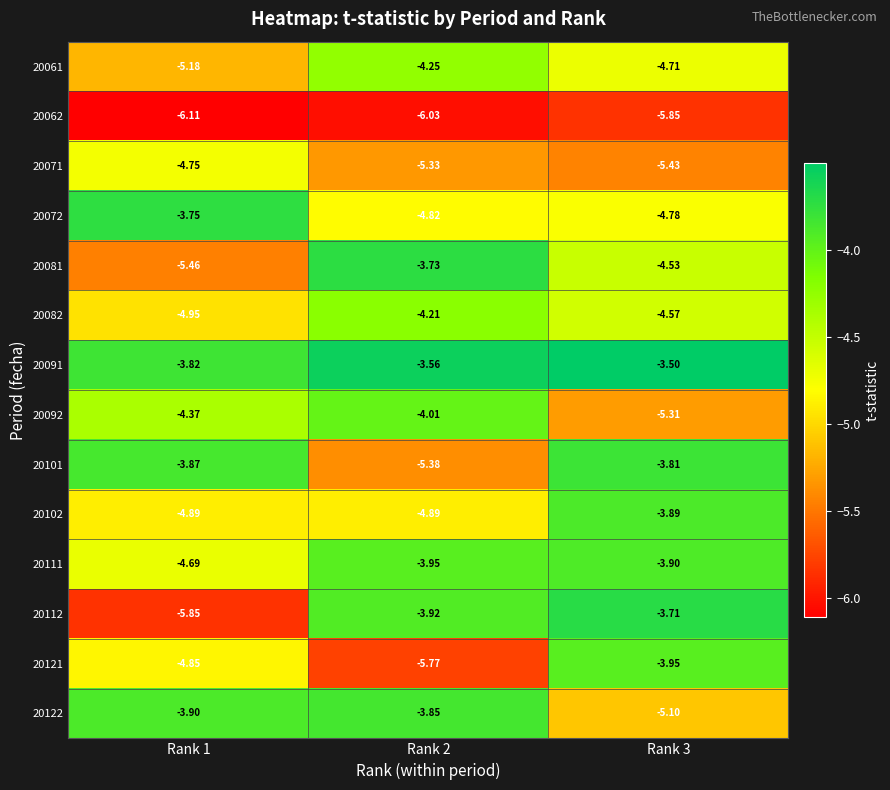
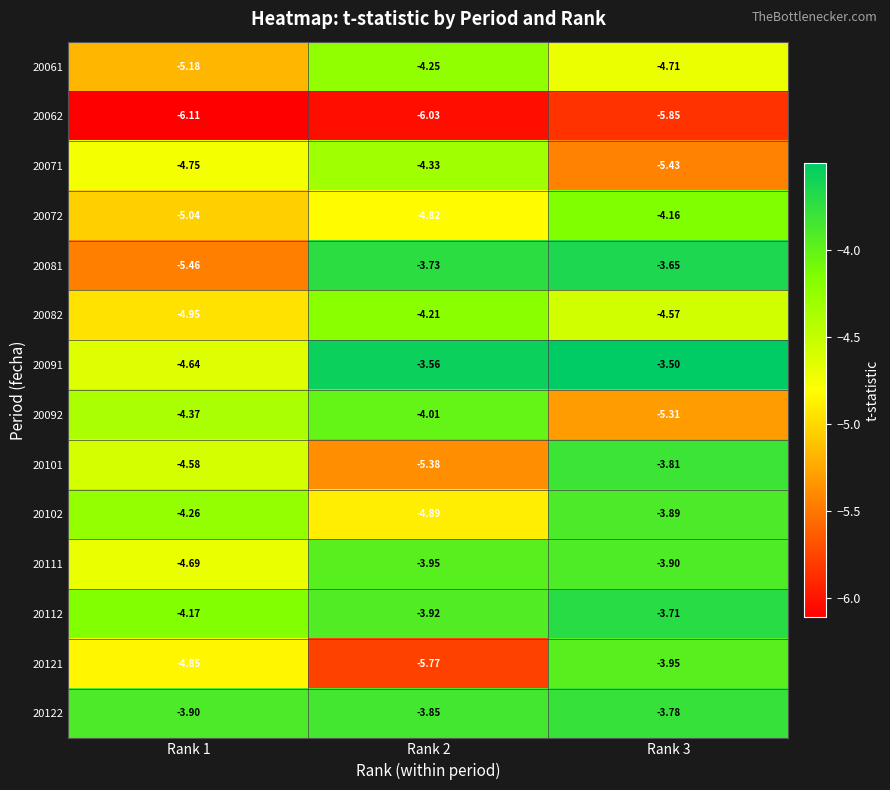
  {
    "20061": {
      "Rank 1": -5.18,
      "Rank 2": -4.25,
      "Rank 3": -4.71
    },
    "20062": {
      "Rank 1": -6.11,
      "Rank 2": -6.03,
      "Rank 3": -5.85
    },
    "20071": {
      "Rank 1": -4.75,
-     "Rank 2": -5.33,
+     "Rank 2": -4.33,
      "Rank 3": -5.43
    },
    "20072": {
-     "Rank 1": -3.75,
+     "Rank 1": -5.04,
      "Rank 2": -4.82,
-     "Rank 3": -4.78
+     "Rank 3": -4.16
    },
    "20081": {
      "Rank 1": -5.46,
      "Rank 2": -3.73,
-     "Rank 3": -4.53
+     "Rank 3": -3.65
    },
    "20082": {
      "Rank 1": -4.95,
      "Rank 2": -4.21,
      "Rank 3": -4.57
    },
    "20091": {
-     "Rank 1": -3.82,
+     "Rank 1": -4.64,
      "Rank 2": -3.56,
      "Rank 3": -3.50
    },
    "20092": {
      "Rank 1": -4.37,
      "Rank 2": -4.01,
      "Rank 3": -5.31
    },
    "20101": {
-     "Rank 1": -3.87,
+     "Rank 1": -4.58,
      "Rank 2": -5.38,
      "Rank 3": -3.81
    },
    "20102": {
-     "Rank 1": -4.89,
+     "Rank 1": -4.26,
      "Rank 2": -4.89,
      "Rank 3": -3.89
    },
    "20111": {
      "Rank 1": -4.69,
      "Rank 2": -3.95,
      "Rank 3": -3.90
    },
    "20112": {
-     "Rank 1": -5.85,
+     "Rank 1": -4.17,
      "Rank 2": -3.92,
      "Rank 3": -3.71
    },
    "20121": {
      "Rank 1": -4.85,
      "Rank 2": -5.77,
      "Rank 3": -3.95
    },
    "20122": {
      "Rank 1": -3.90,
      "Rank 2": -3.85,
-     "Rank 3": -5.10
+     "Rank 3": -3.78
    }
  }
